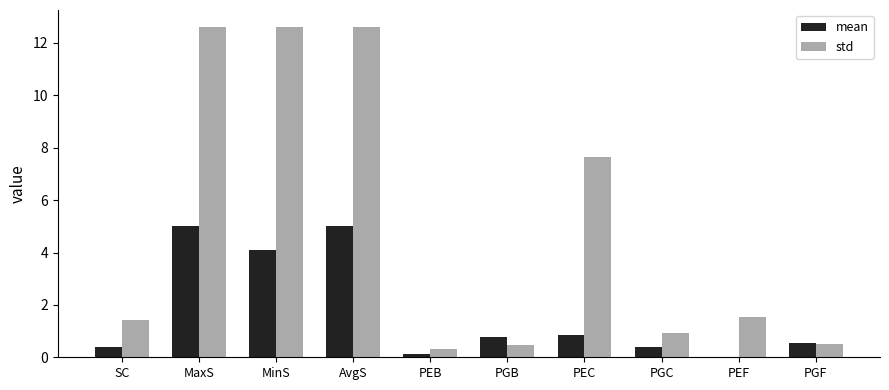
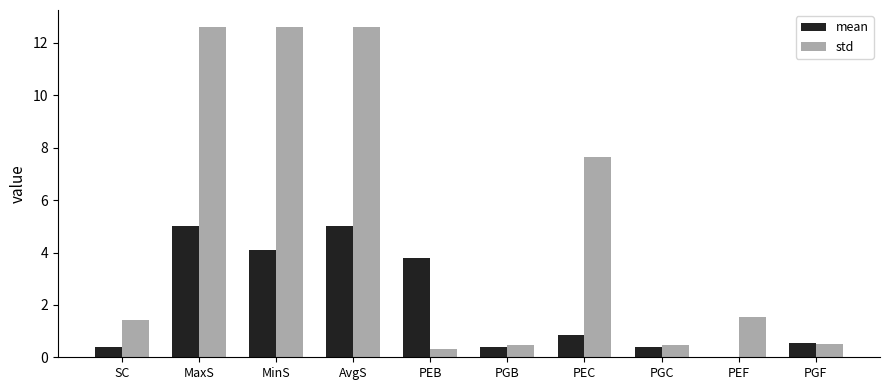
  {
    "mean": {
      "SC": 0.4,
      "MaxS": 5.0,
      "MinS": 4.1,
      "AvgS": 5.0,
-     "PEB": 0.1,
-     "PGB": 0.8,
+     "PEB": 3.8,
+     "PGB": 0.4,
      "PEC": 0.8,
      "PGC": 0.4,
      "PGF": 0.5
    },
    "std": {
      "SC": 1.4,
      "MaxS": 12.6,
      "MinS": 12.6,
      "AvgS": 12.6,
      "PEB": 0.3,
      "PGB": 0.5,
      "PEC": 7.6,
-     "PGC": 0.9,
+     "PGC": 0.5,
      "PEF": 1.6,
      "PGF": 0.5
    }
  }
